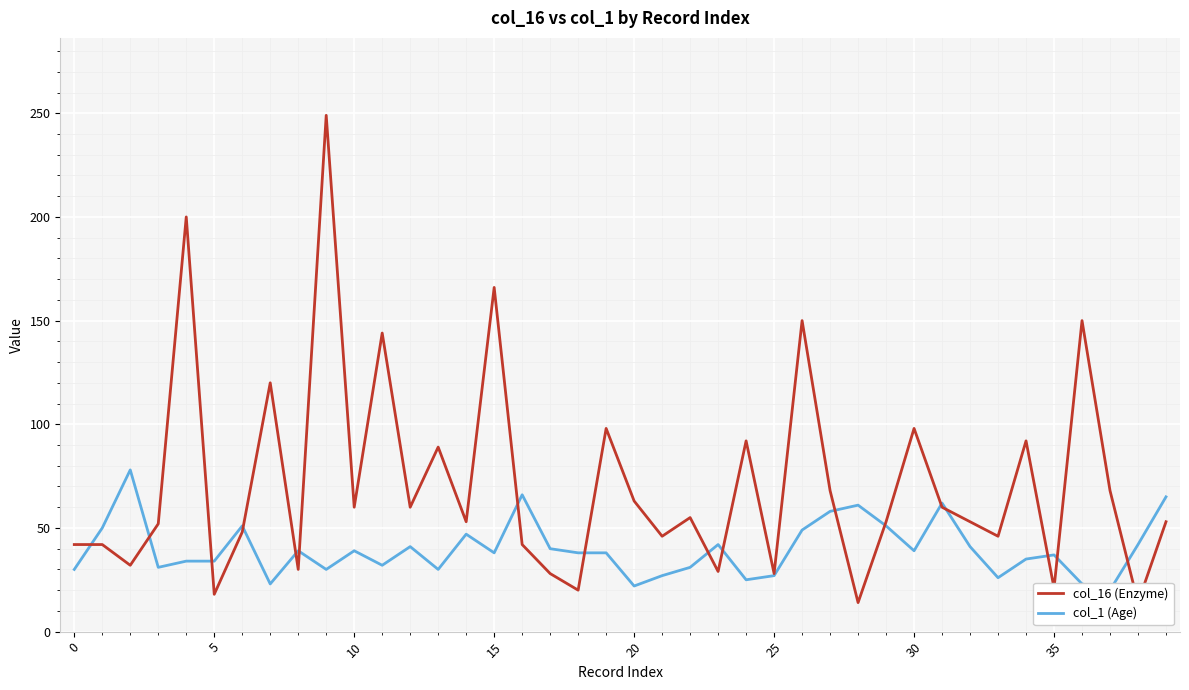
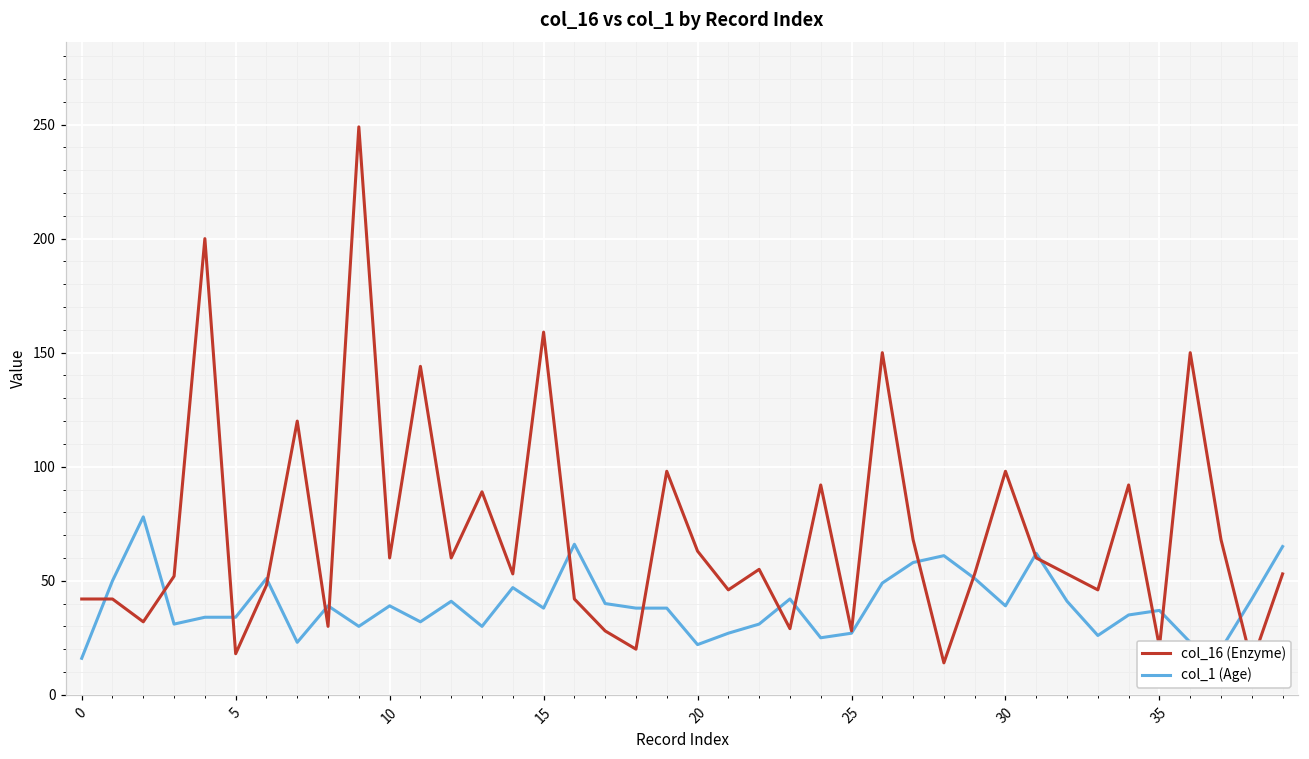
  {
    "col_16 (Enzyme)": {
      "0": 42,
      "5": 18,
      "10": 60,
-     "15": 166,
+     "15": 159,
      "20": 63,
      "30": 98
    },
    "col_1 (Age)": {
-     "0": 30,
+     "0": 16,
      "5": 34,
      "10": 39,
      "15": 38,
      "20": 22,
      "30": 39,
      "35": 37
    }
  }
